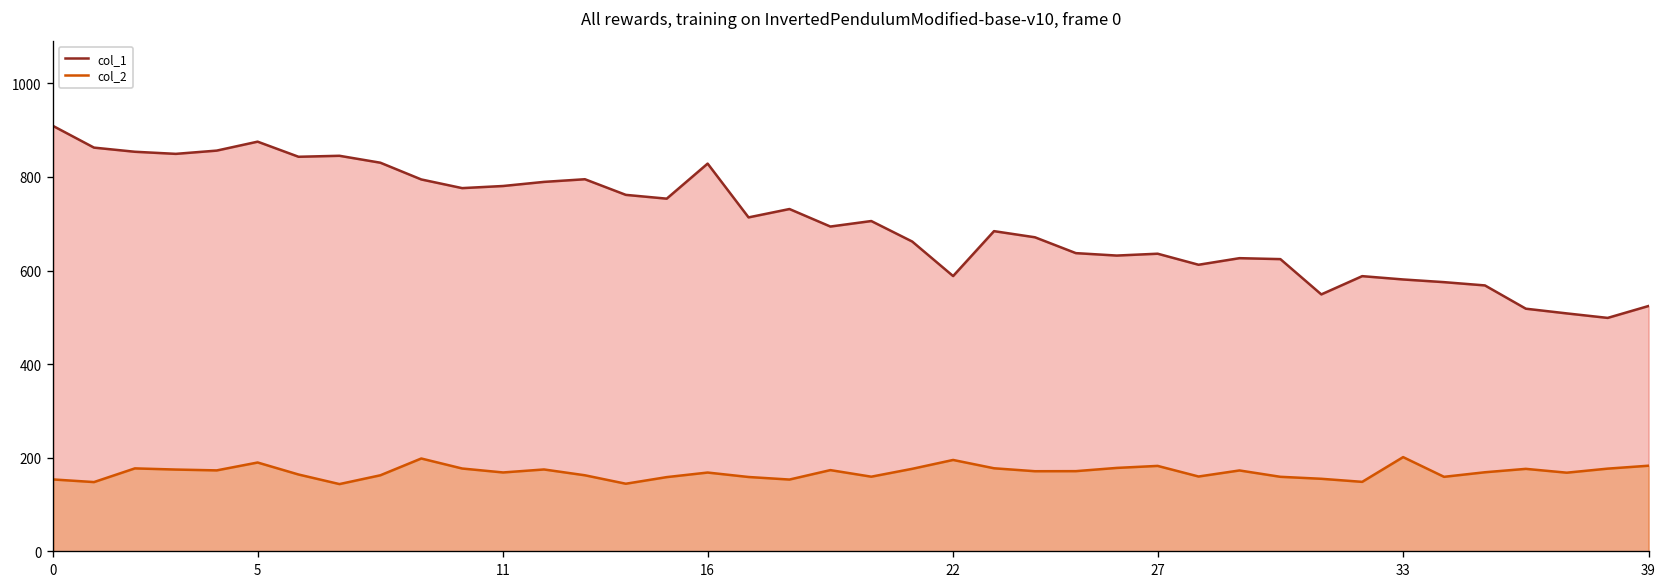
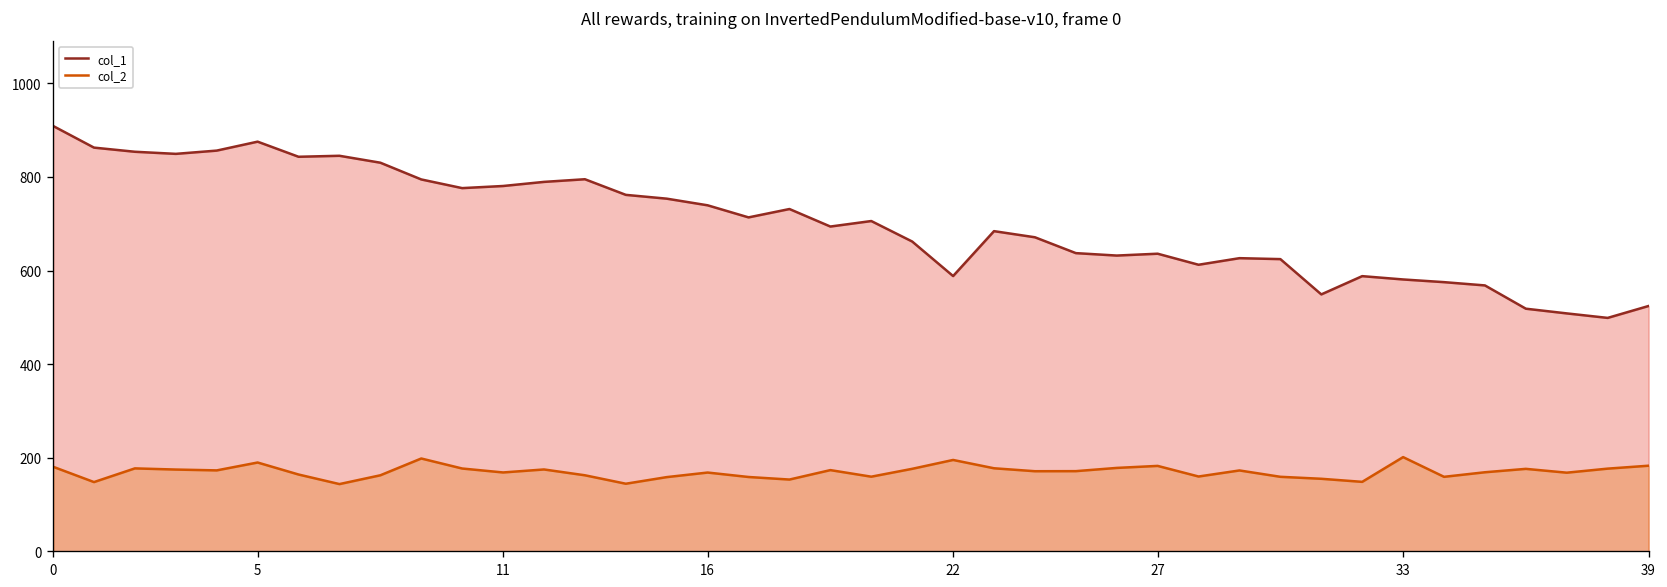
  {
    "col_1": {
      "0": 910,
      "5": 880,
      "11": 780,
-     "16": 830,
+     "16": 740,
      "22": 590,
      "27": 640,
      "33": 580,
      "39": 520
    },
    "col_2": {
-     "0": 150,
+     "0": 180,
      "5": 190,
      "11": 170,
      "16": 170,
      "22": 200,
      "27": 180,
      "33": 200,
      "39": 180
    }
  }
